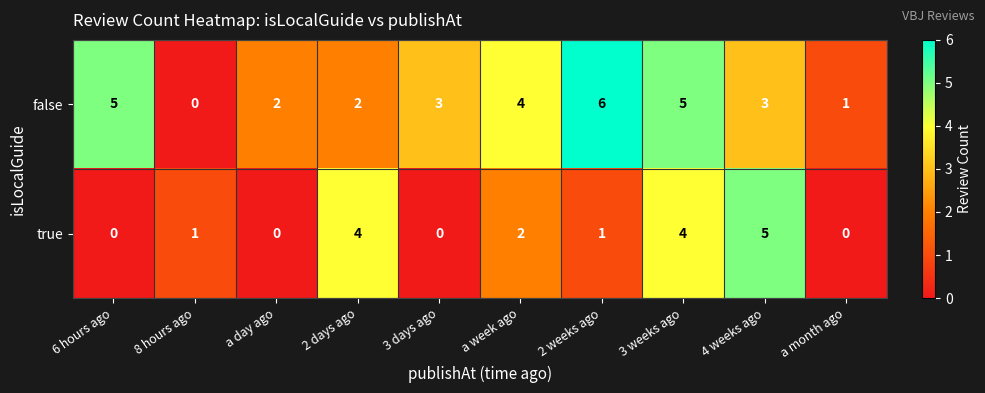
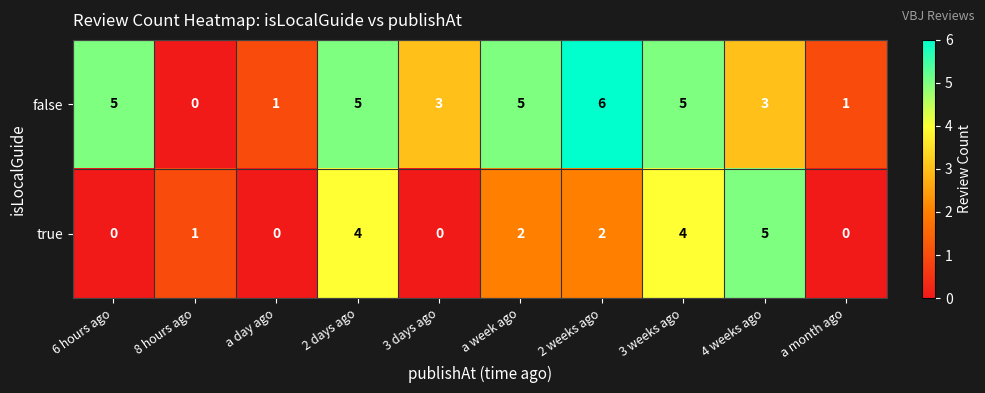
  {
    "false": {
      "6 hours ago": 5,
      "8 hours ago": 0,
-     "a day ago": 2,
-     "2 days ago": 2,
+     "a day ago": 1,
+     "2 days ago": 5,
      "3 days ago": 3,
-     "a week ago": 4,
+     "a week ago": 5,
      "2 weeks ago": 6,
      "3 weeks ago": 5,
      "4 weeks ago": 3,
      "a month ago": 1
    },
    "true": {
      "6 hours ago": 0,
      "8 hours ago": 1,
      "a day ago": 0,
      "2 days ago": 4,
      "3 days ago": 0,
      "a week ago": 2,
-     "2 weeks ago": 1,
+     "2 weeks ago": 2,
      "3 weeks ago": 4,
      "4 weeks ago": 5,
      "a month ago": 0
    }
  }
